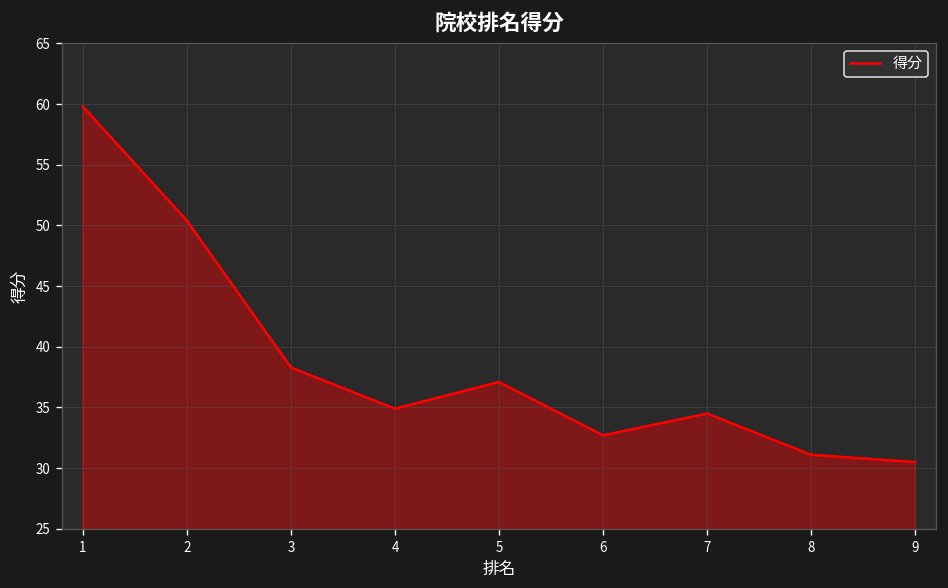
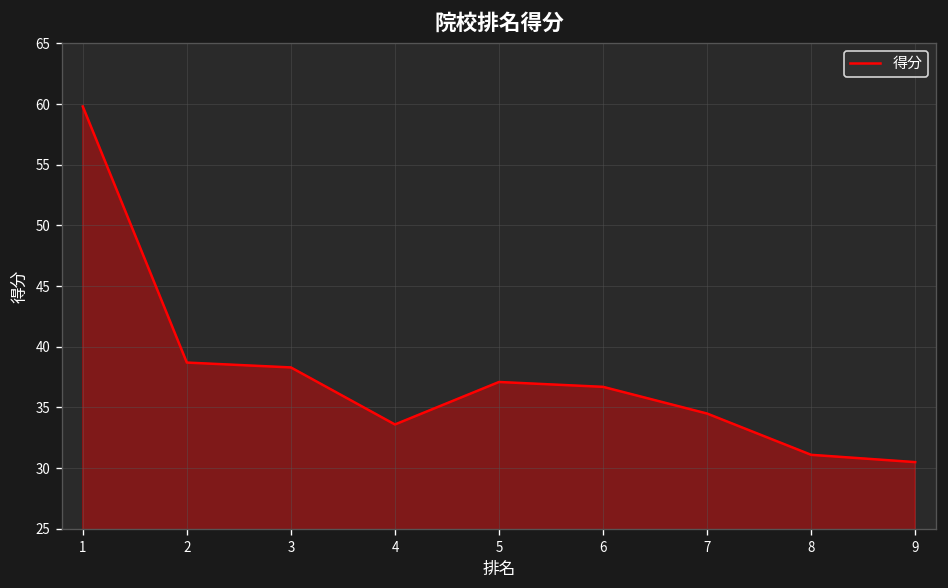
  {
    "1": 59.8,
-   "2": 50.4,
+   "2": 38.7,
    "3": 38.3,
-   "4": 34.9,
+   "4": 33.6,
    "5": 37.1,
-   "6": 32.7,
+   "6": 36.7,
    "7": 34.5,
    "8": 31.1,
    "9": 30.5
  }
